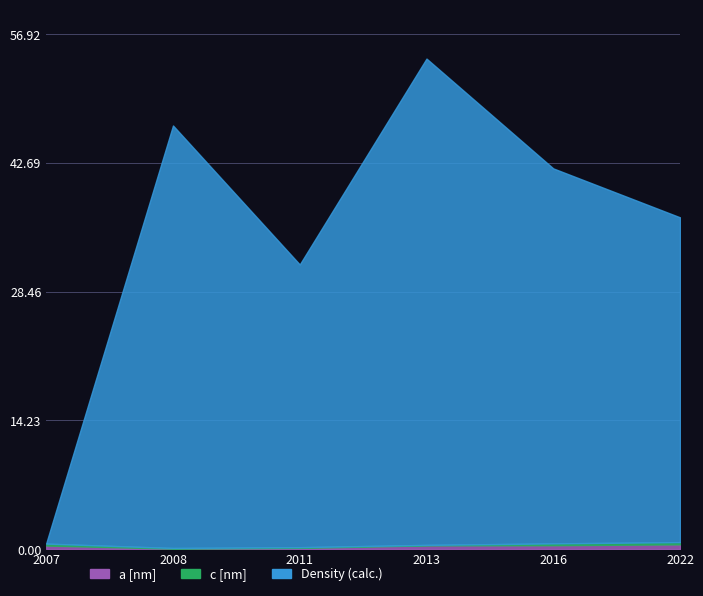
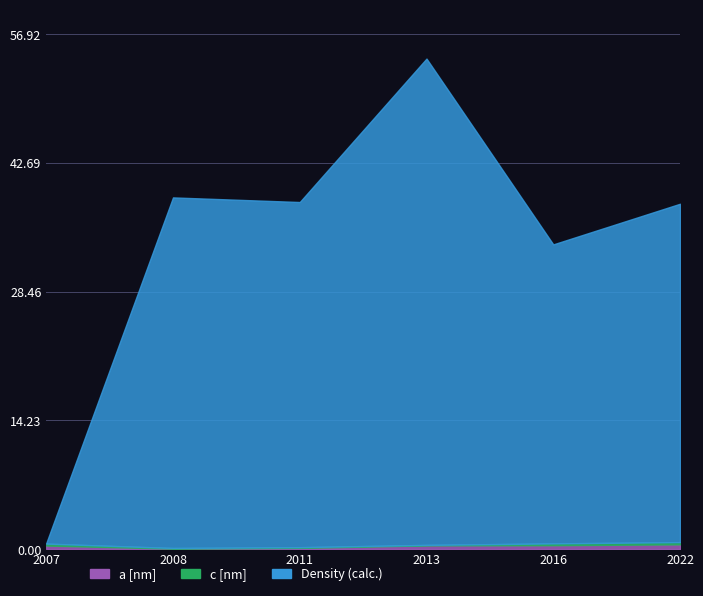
  {
    "Density (calc.)": {
-     "2008": 47,
-     "2011": 31,
+     "2008": 39,
+     "2011": 38,
      "2013": 54,
-     "2016": 41,
-     "2022": 36
+     "2016": 33,
+     "2022": 37
    }
  }
